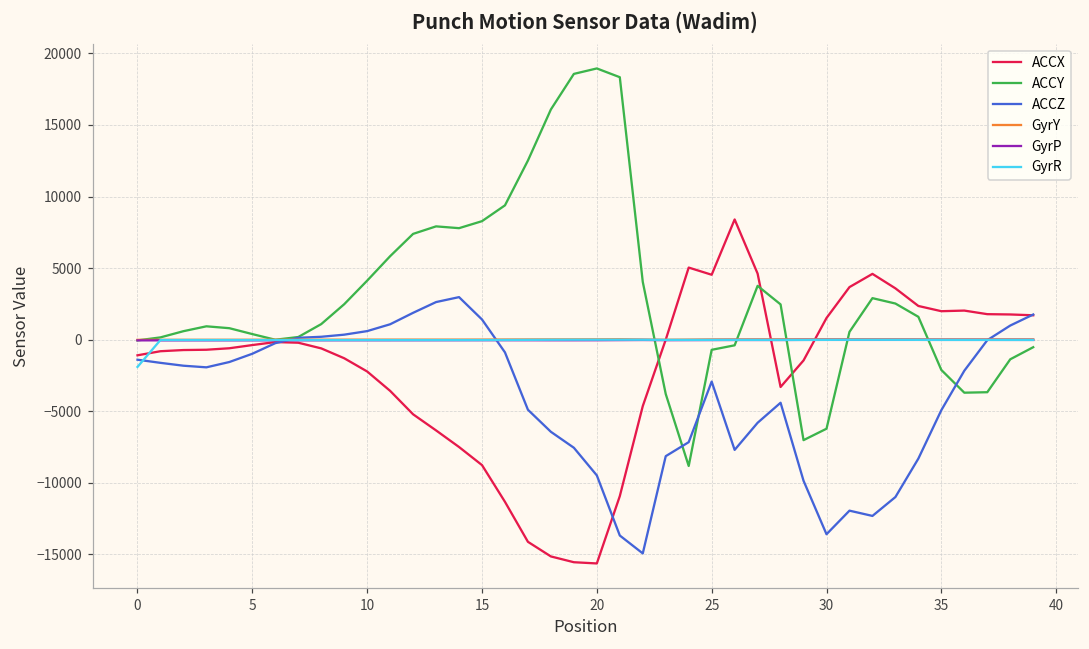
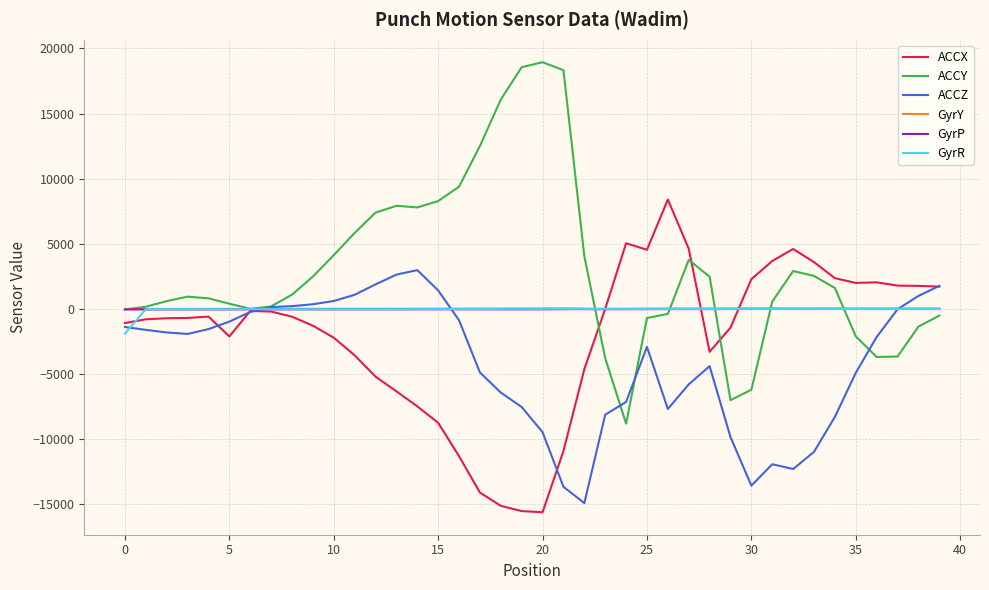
  {
    "ACCX": {
      "0": -1100,
-     "5": -400,
+     "5": -2100,
      "10": -2200,
      "15": -8800,
      "20": -15600,
      "25": 4500,
-     "30": 1500,
+     "30": 2300,
      "35": 2000
    },
    "ACCY": {
      "5": 400,
      "10": 4100,
      "15": 8300,
      "20": 18900,
      "25": -700,
      "30": -6200,
      "35": -2100
    },
    "ACCZ": {
      "0": -1400,
      "5": -1000,
      "10": 600,
      "15": 1400,
      "20": -9500,
      "25": -2900,
      "30": -13600,
      "35": -4900
    },
    "GyrR": {
      "0": -1900
    }
  }
